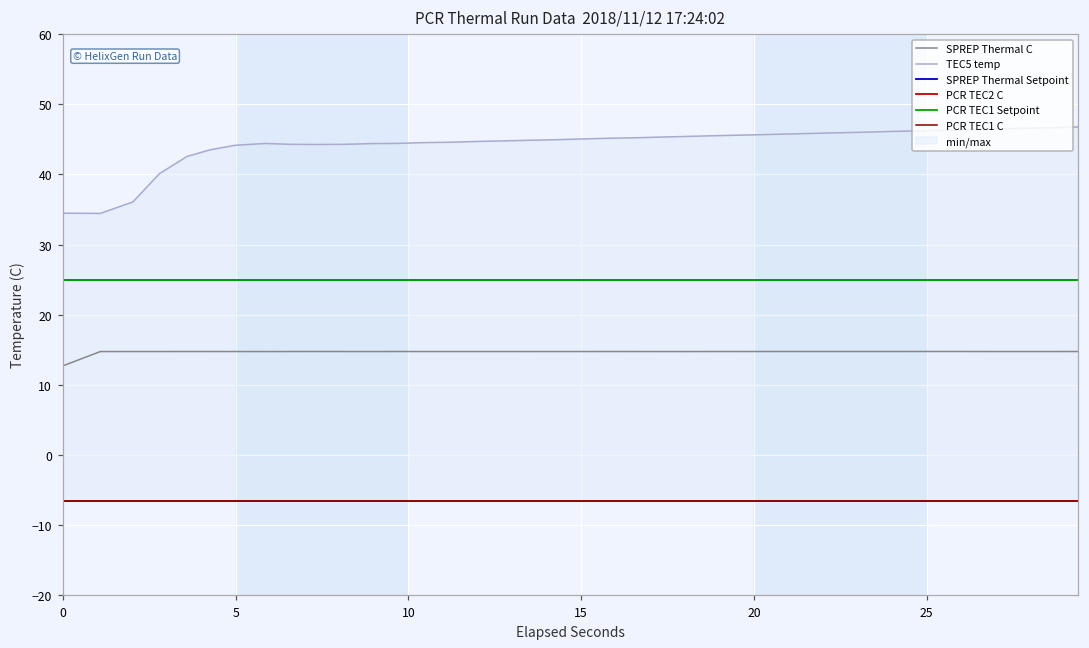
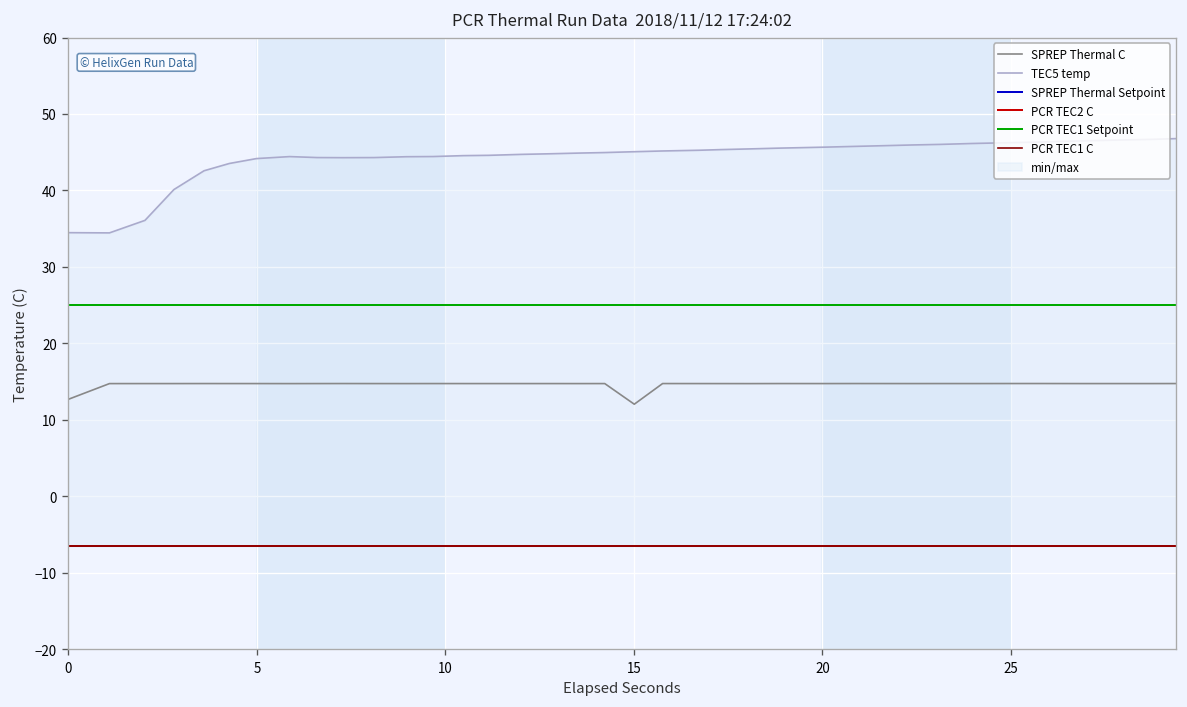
  {
    "SPREP Thermal C": {
      "0": 13,
-     "15": 15
+     "15": 12
    },
    "min/max": {
      "0": 34,
      "15": 45
    },
    "PCR TEC1 Setpoint": {
      "0": 25,
      "15": 25
    },
    "PCR TEC1 C": {
      "0": -7,
      "15": -7
    }
  }
